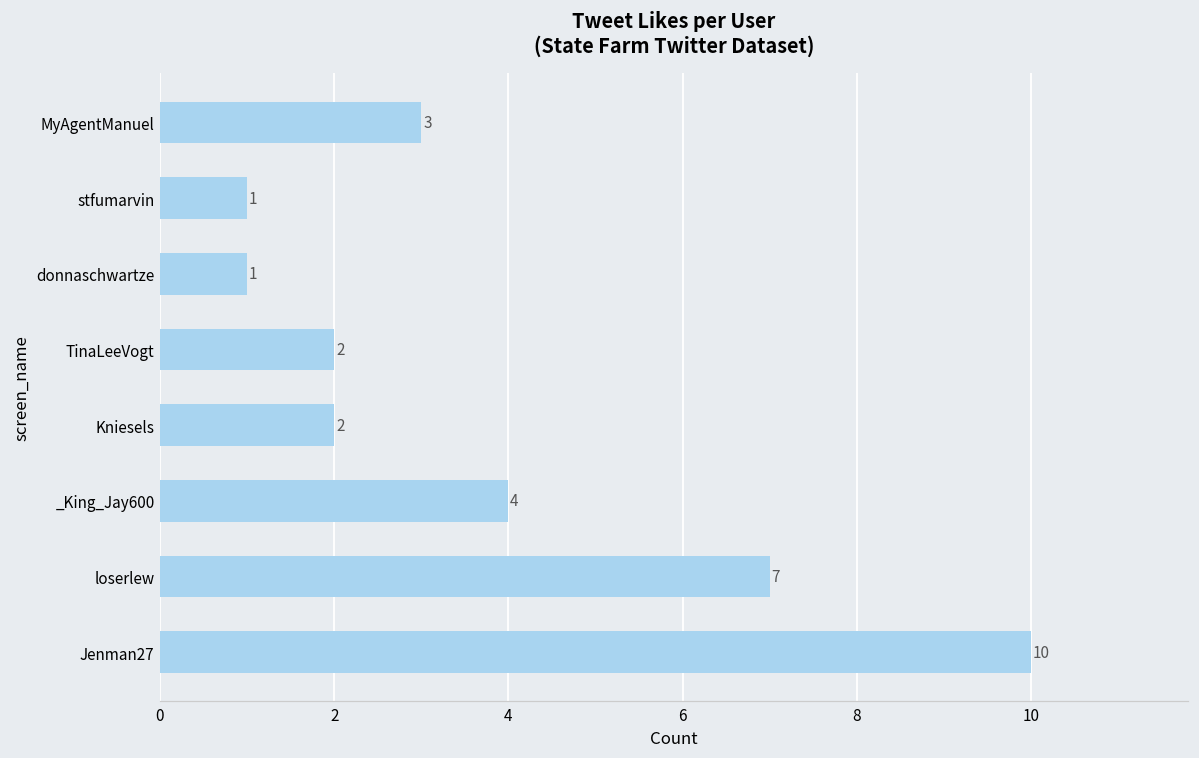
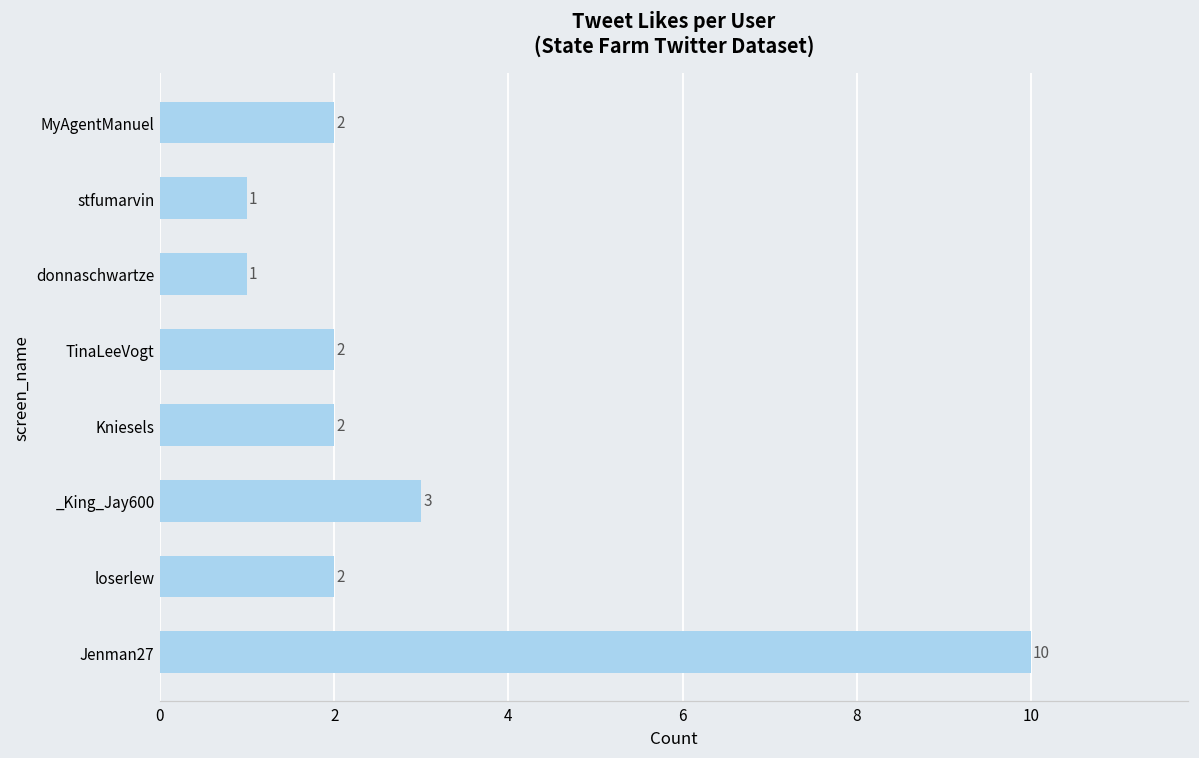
  {
-   "MyAgentManuel": 3,
+   "MyAgentManuel": 2,
    "stfumarvin": 1,
    "donnaschwartze": 1,
    "TinaLeeVogt": 2,
    "Kniesels": 2,
-   "_King_Jay600": 4,
-   "loserlew": 7,
+   "_King_Jay600": 3,
+   "loserlew": 2,
    "Jenman27": 10
  }
